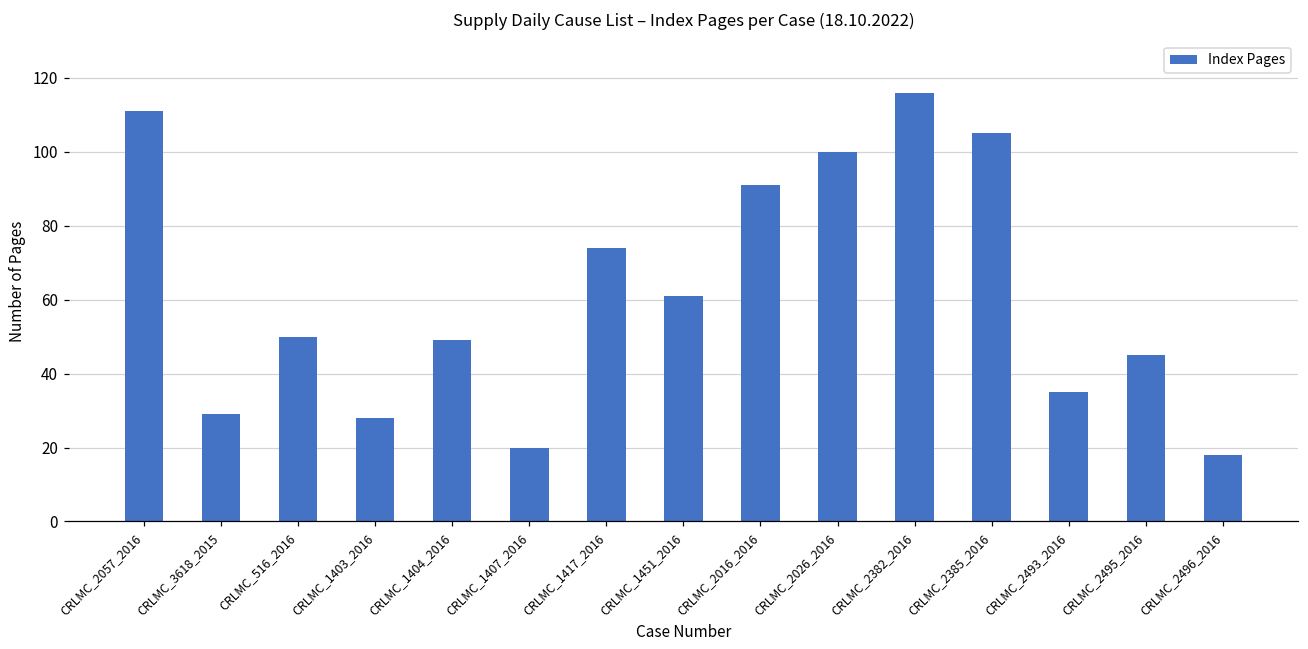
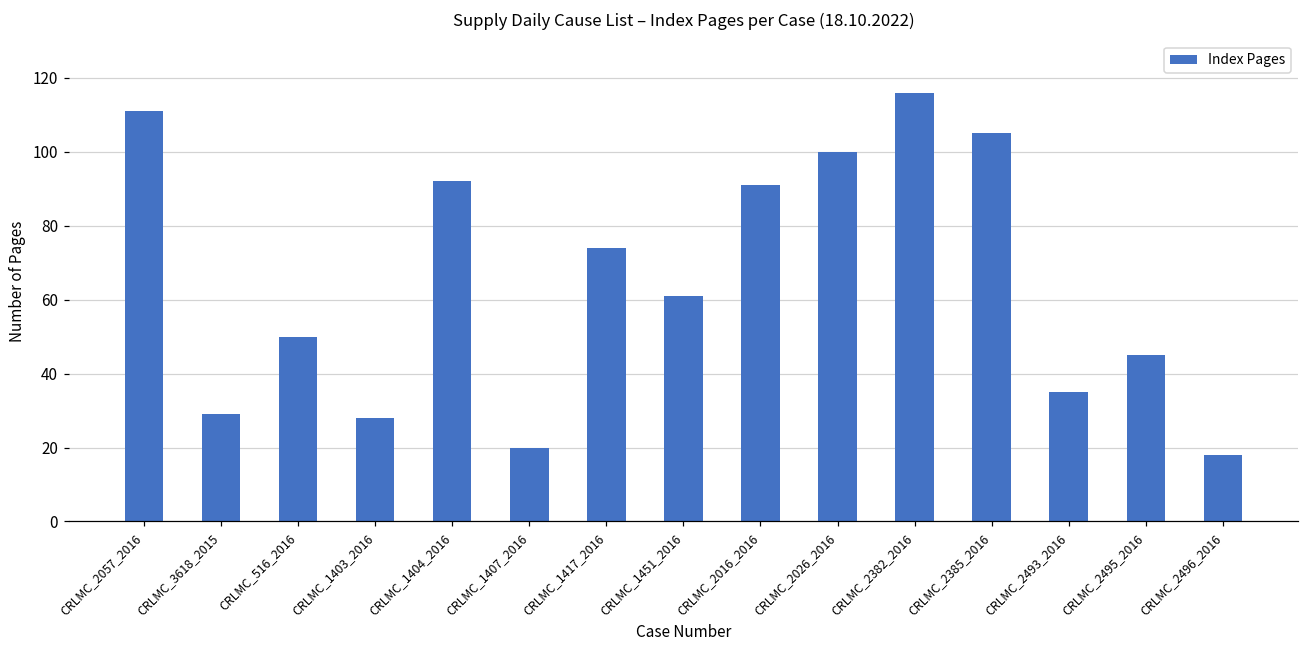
  {
    "CRLMC_2057_2016": 111,
    "CRLMC_3618_2015": 29,
    "CRLMC_516_2016": 50,
    "CRLMC_1403_2016": 28,
-   "CRLMC_1404_2016": 49,
+   "CRLMC_1404_2016": 92,
    "CRLMC_1407_2016": 20,
    "CRLMC_1417_2016": 74,
    "CRLMC_1451_2016": 61,
    "CRLMC_2016_2016": 91,
    "CRLMC_2026_2016": 100,
    "CRLMC_2382_2016": 116,
    "CRLMC_2385_2016": 105,
    "CRLMC_2493_2016": 35,
    "CRLMC_2495_2016": 45,
    "CRLMC_2496_2016": 18
  }
